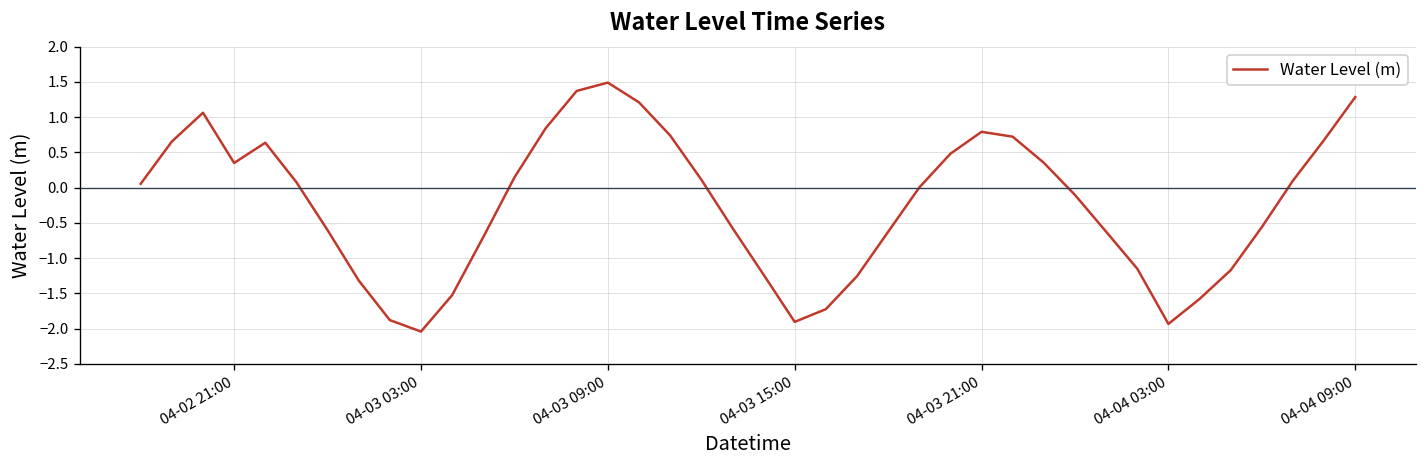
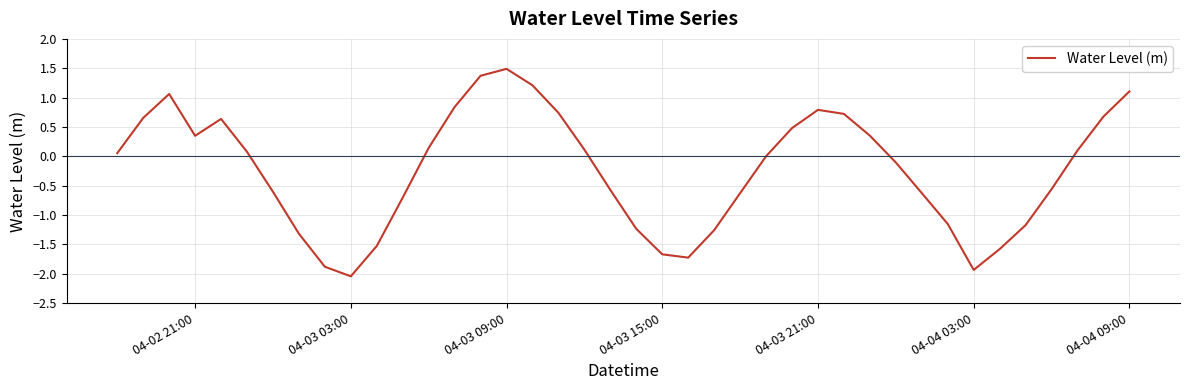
  {
    "04-02 21:00": 0.4,
    "04-03 03:00": -2.0,
    "04-03 09:00": 1.5,
-   "04-03 15:00": -1.9,
+   "04-03 15:00": -1.7,
    "04-03 21:00": 0.8,
    "04-04 03:00": -1.9,
-   "04-04 09:00": 1.3
+   "04-04 09:00": 1.1
  }
